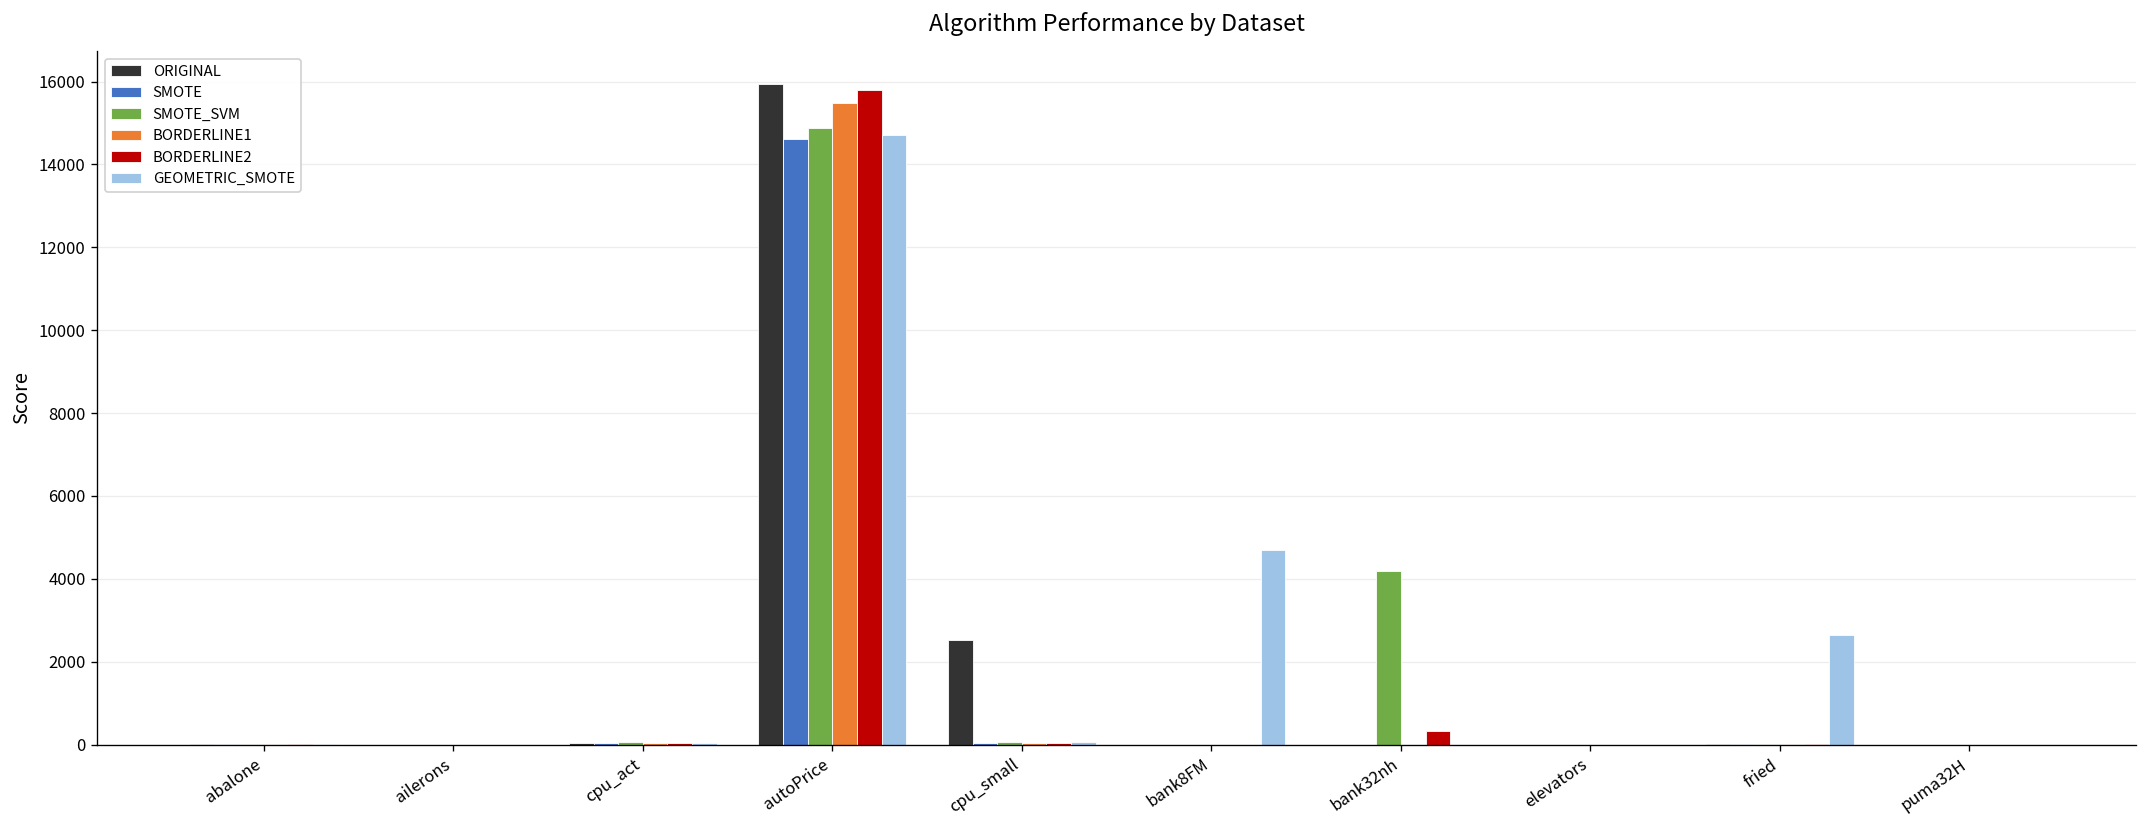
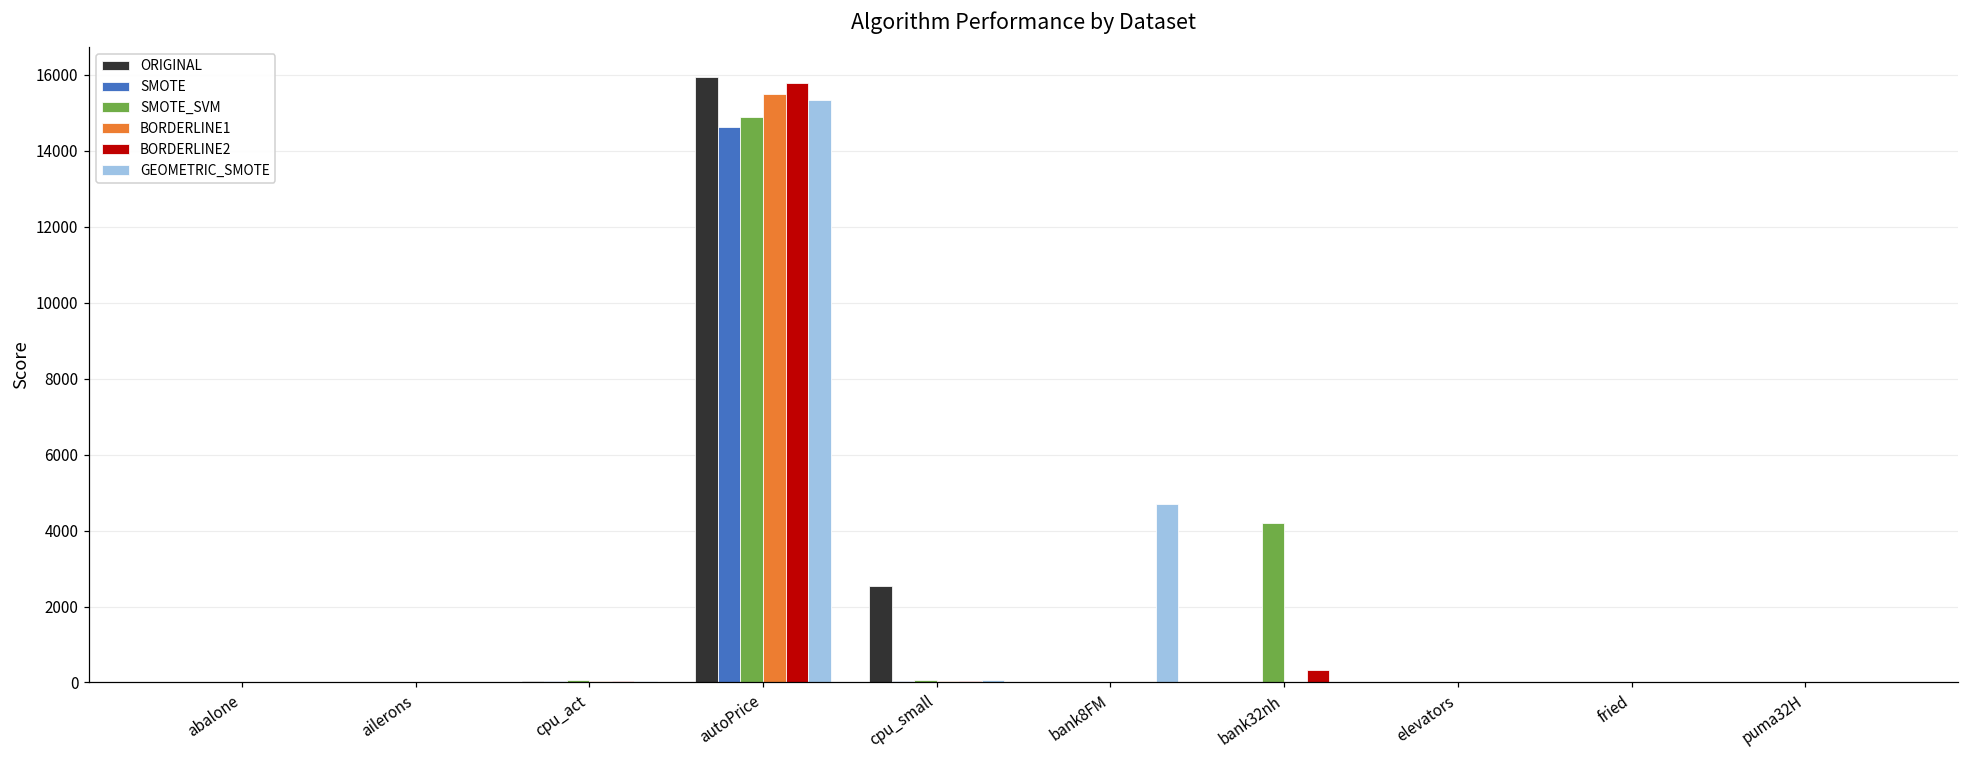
  {
    "ORIGINAL": {
      "autoPrice": 15900,
      "cpu_small": 2500
    },
    "SMOTE": {
      "autoPrice": 14600
    },
    "SMOTE_SVM": {
      "autoPrice": 14900,
      "bank32nh": 4200
    },
    "BORDERLINE1": {
      "autoPrice": 15500
    },
    "BORDERLINE2": {
      "autoPrice": 15800,
      "bank32nh": 300
    },
    "GEOMETRIC_SMOTE": {
-     "autoPrice": 14700,
+     "autoPrice": 15300,
      "bank8FM": 4700,
-     "fried": 2600
+     "fried": 0
    }
  }
